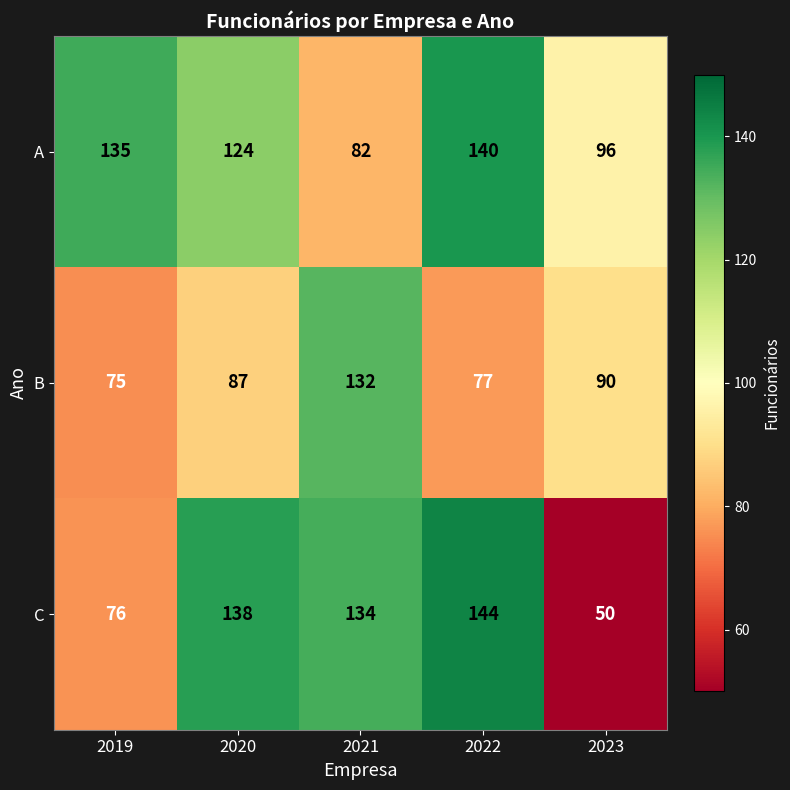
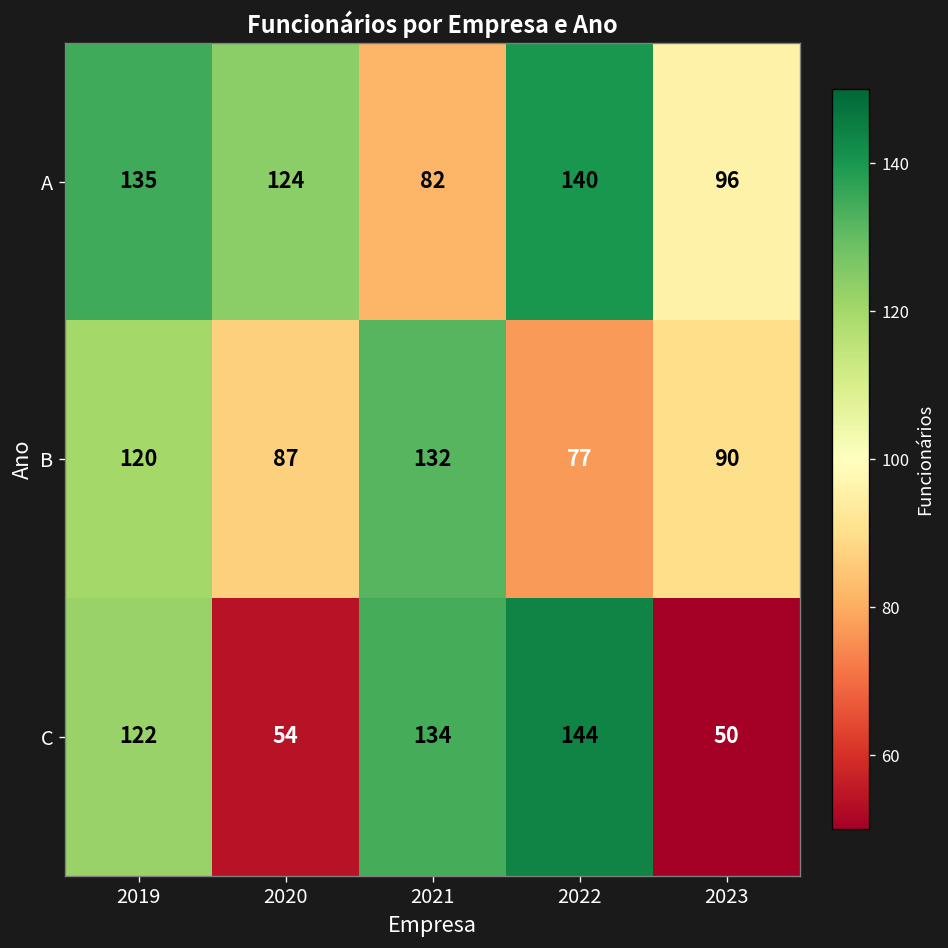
  {
    "A": {
      "2019": 135,
      "2020": 124,
      "2021": 82,
      "2022": 140,
      "2023": 96
    },
    "B": {
-     "2019": 75,
+     "2019": 120,
      "2020": 87,
      "2021": 132,
      "2022": 77,
      "2023": 90
    },
    "C": {
-     "2019": 76,
-     "2020": 138,
+     "2019": 122,
+     "2020": 54,
      "2021": 134,
      "2022": 144,
      "2023": 50
    }
  }
